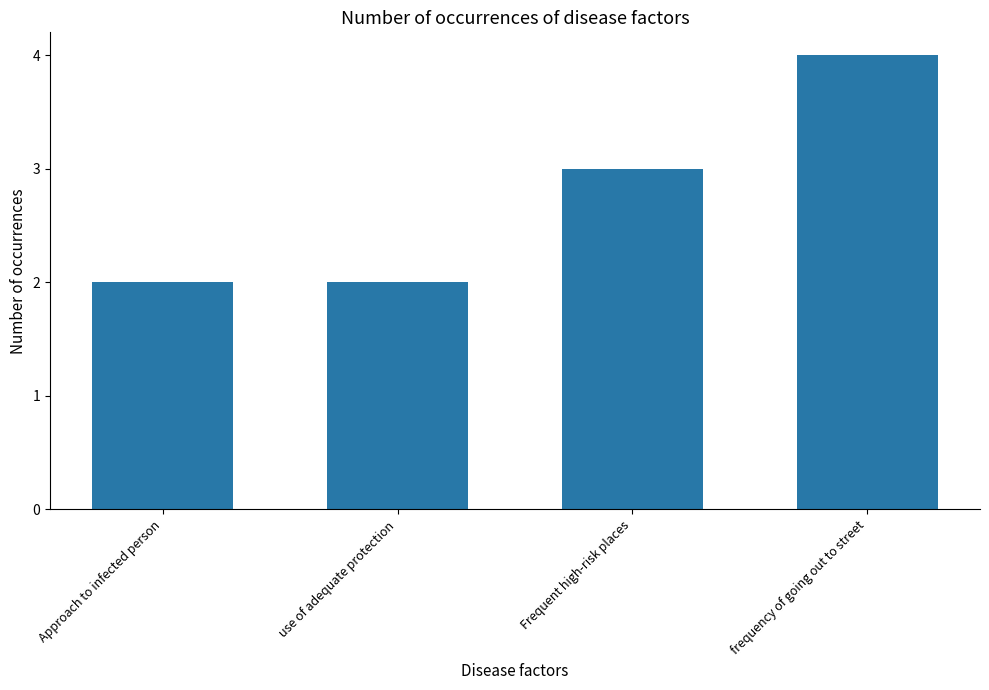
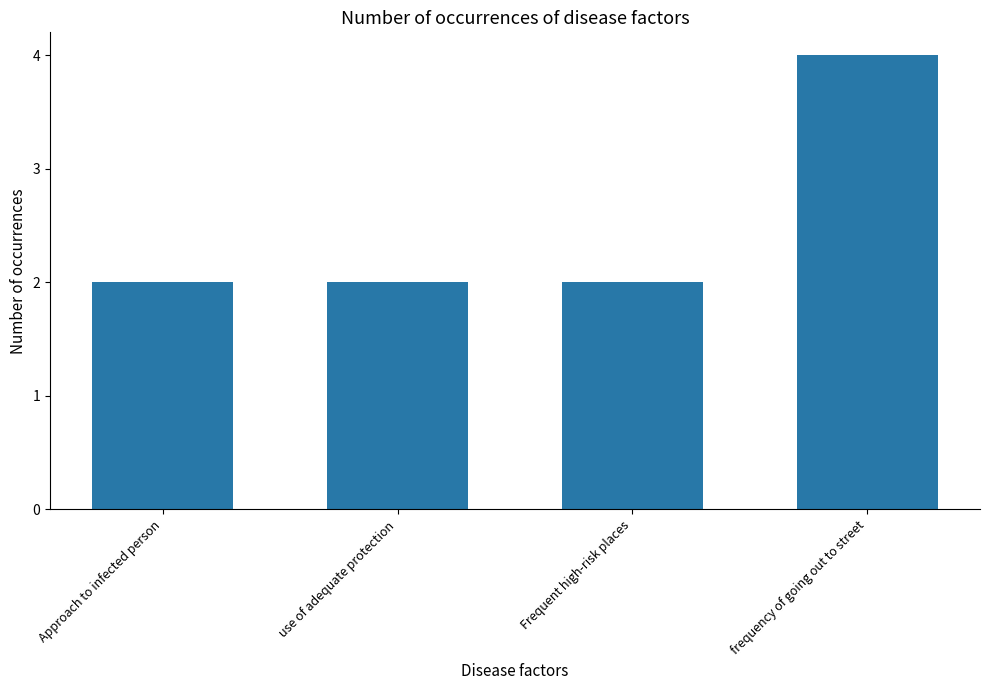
  {
    "Approach to infected person": 2,
    "use of adequate protection": 2,
-   "Frequent high-risk places": 3,
+   "Frequent high-risk places": 2,
    "frequency of going out to street": 4
  }
